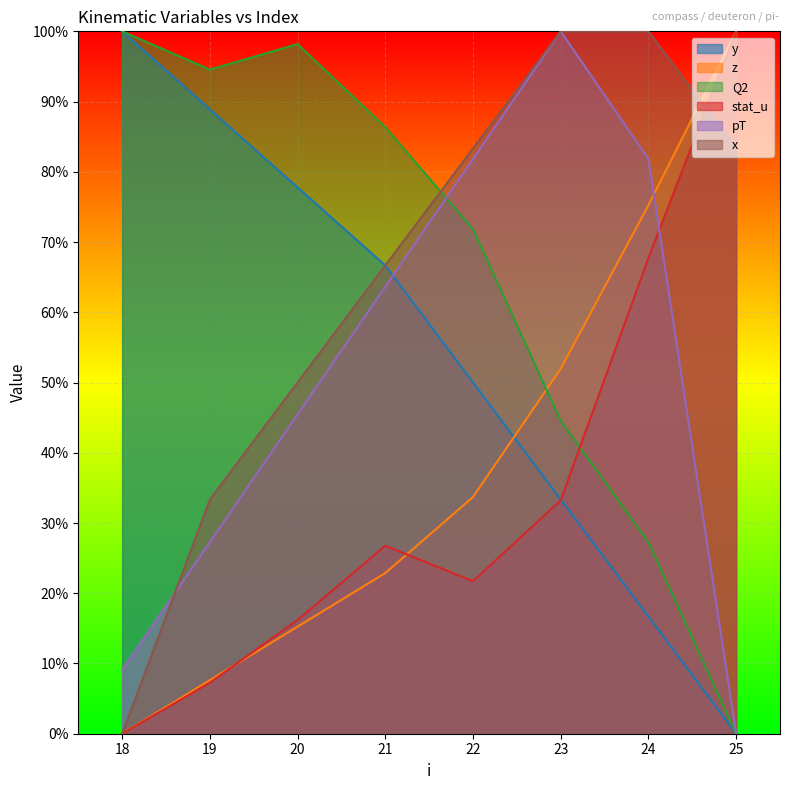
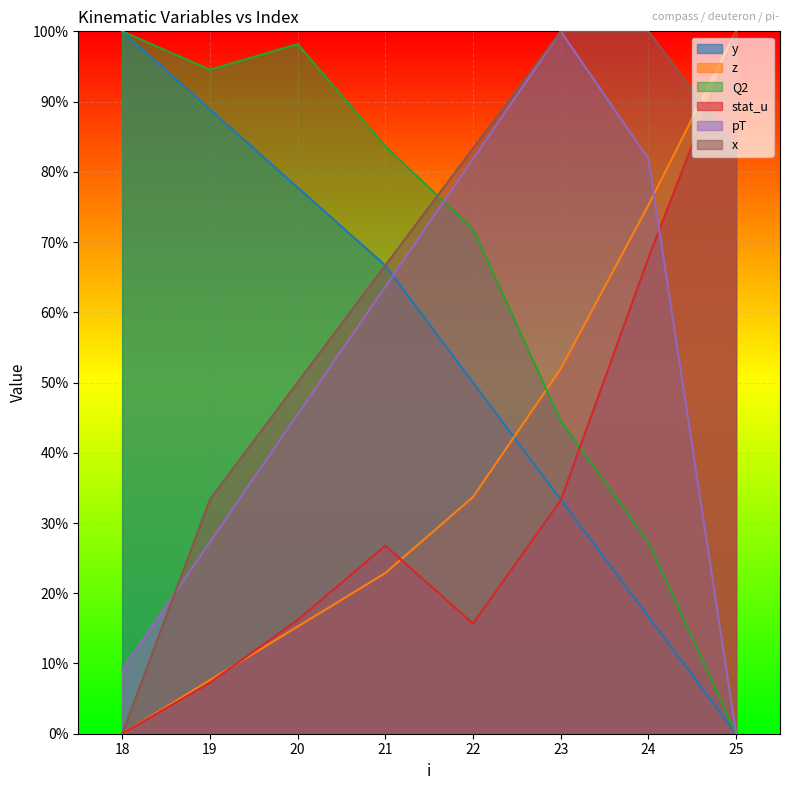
  {
    "y": {
      "19": "89%",
      "20": "78%",
      "22": "50%",
      "24": "17%"
    },
    "z": {
      "19": "8%",
      "20": "15%",
      "21": "23%",
      "22": "34%",
      "23": "52%",
      "24": "75%"
    },
    "Q2": {
      "19": "95%",
      "20": "98%",
-     "21": "86%",
+     "21": "84%",
      "22": "72%",
      "23": "45%",
      "24": "27%"
    },
    "stat_u": {
      "19": "7%",
      "20": "16%",
      "21": "27%",
-     "22": "22%",
+     "22": "16%",
      "24": "68%"
    },
    "pT": {
      "18": "9%",
      "19": "27%",
      "20": "45%",
      "21": "64%",
      "22": "82%",
      "24": "82%"
    },
    "x": {
      "19": "33%",
      "20": "50%",
      "22": "83%",
      "24": "100%"
    }
  }
